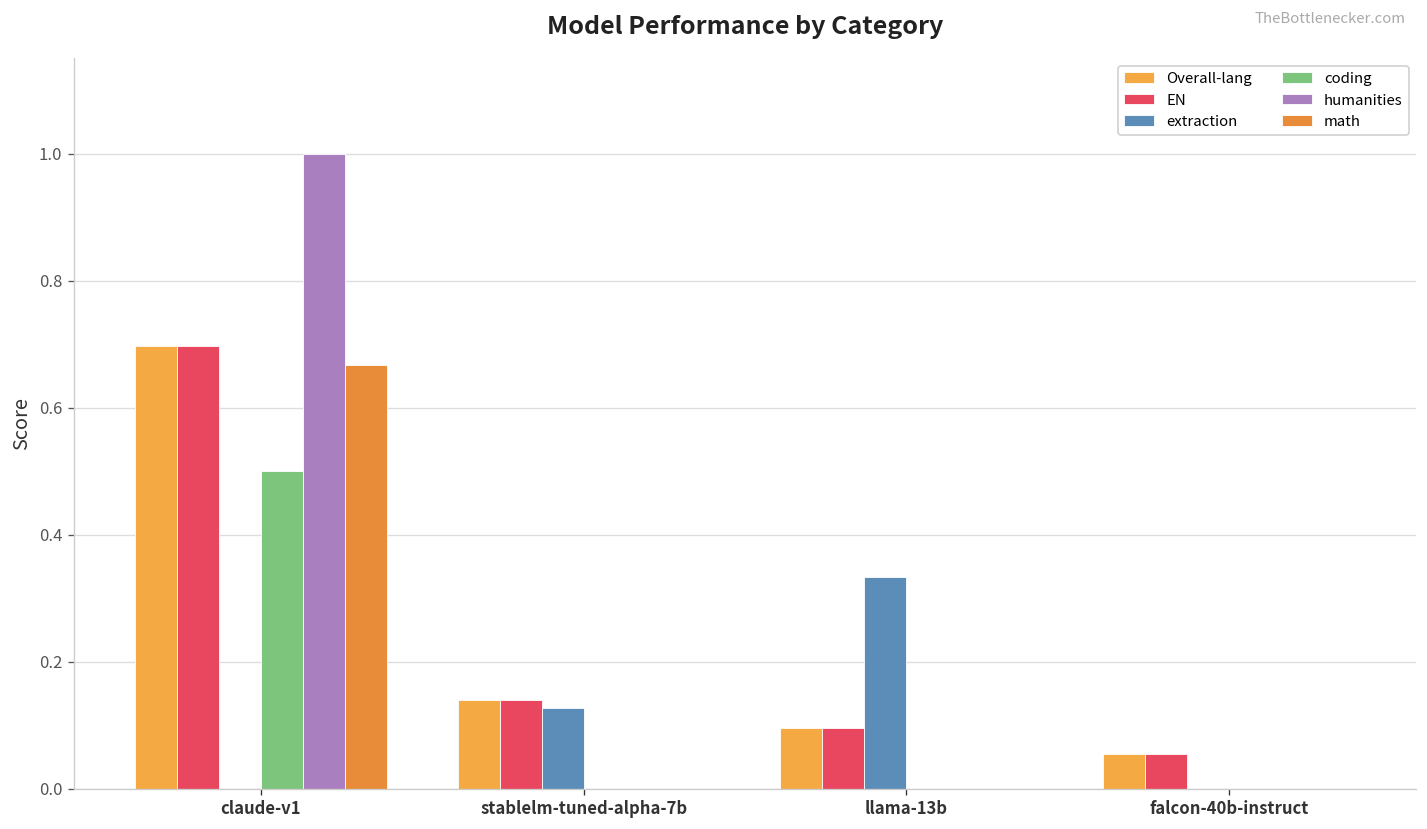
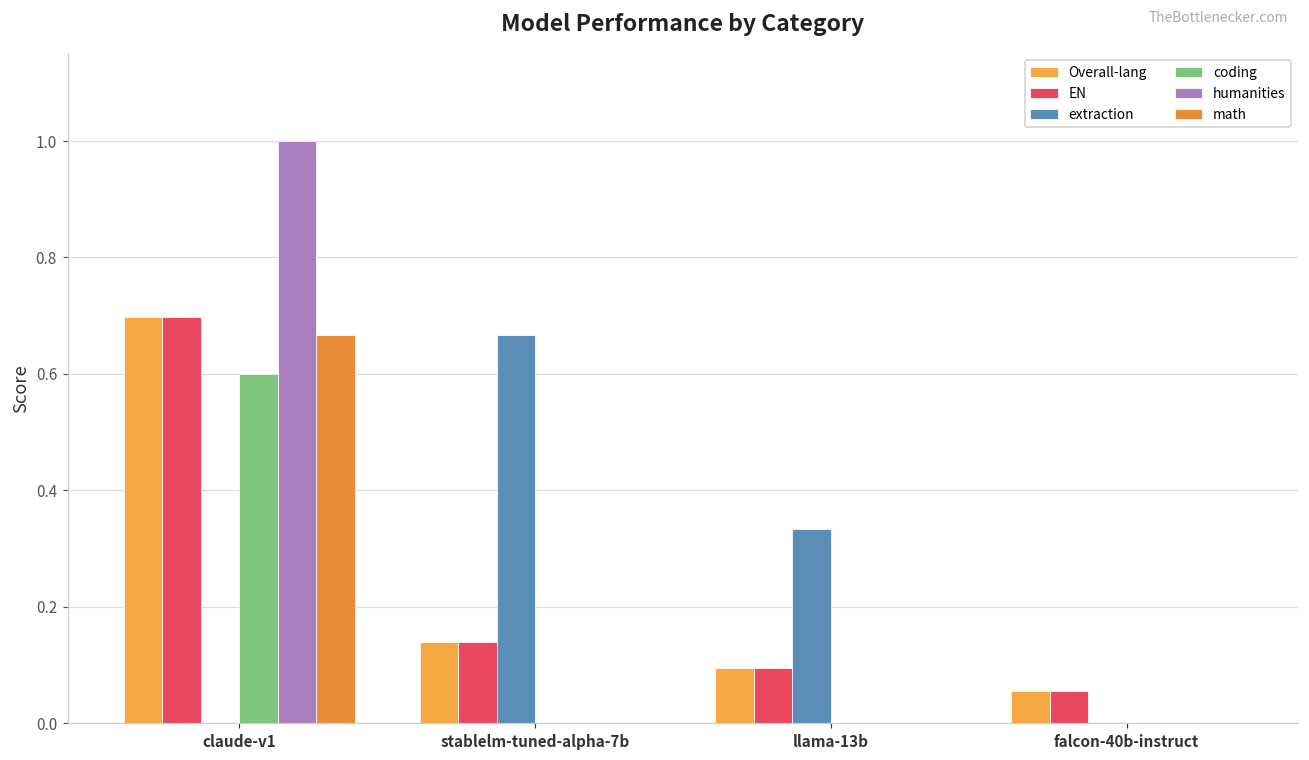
  {
    "EN": {
      "claude-v1": 0.70,
      "stablelm-tuned-alpha-7b": 0.14,
      "llama-13b": 0.10,
      "falcon-40b-instruct": 0.05
    },
    "extraction": {
      "claude-v1": 0.00,
-     "stablelm-tuned-alpha-7b": 0.13,
+     "stablelm-tuned-alpha-7b": 0.67,
      "llama-13b": 0.33,
      "falcon-40b-instruct": 0.00
    },
    "coding": {
-     "claude-v1": 0.5,
+     "claude-v1": 0.6,
      "stablelm-tuned-alpha-7b": 0.0,
      "llama-13b": 0.0,
      "falcon-40b-instruct": 0.0
    },
    "humanities": {
      "claude-v1": 1.00,
      "stablelm-tuned-alpha-7b": 0.00,
      "llama-13b": 0.00,
      "falcon-40b-instruct": 0.00
    }
  }
